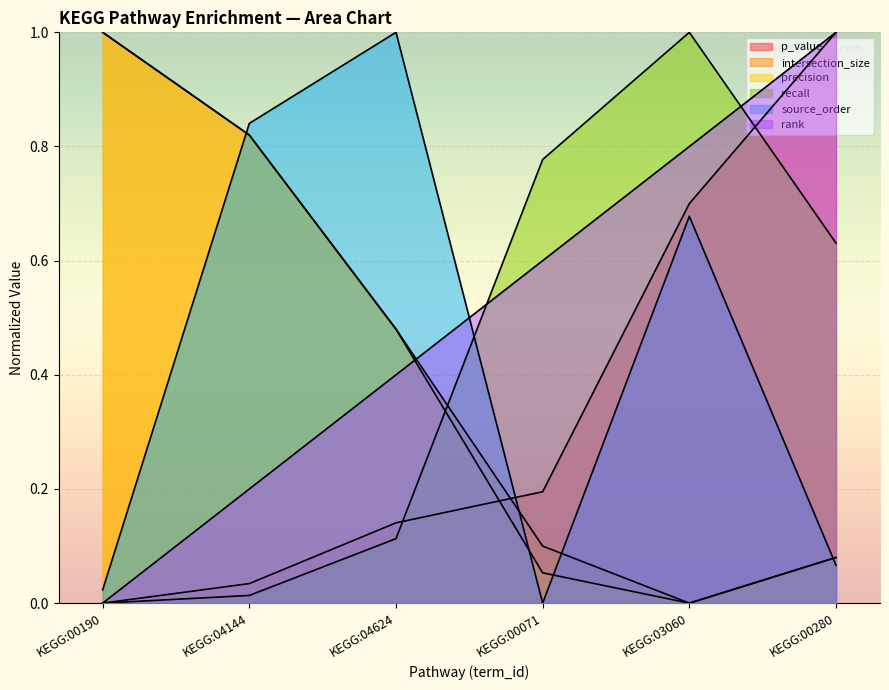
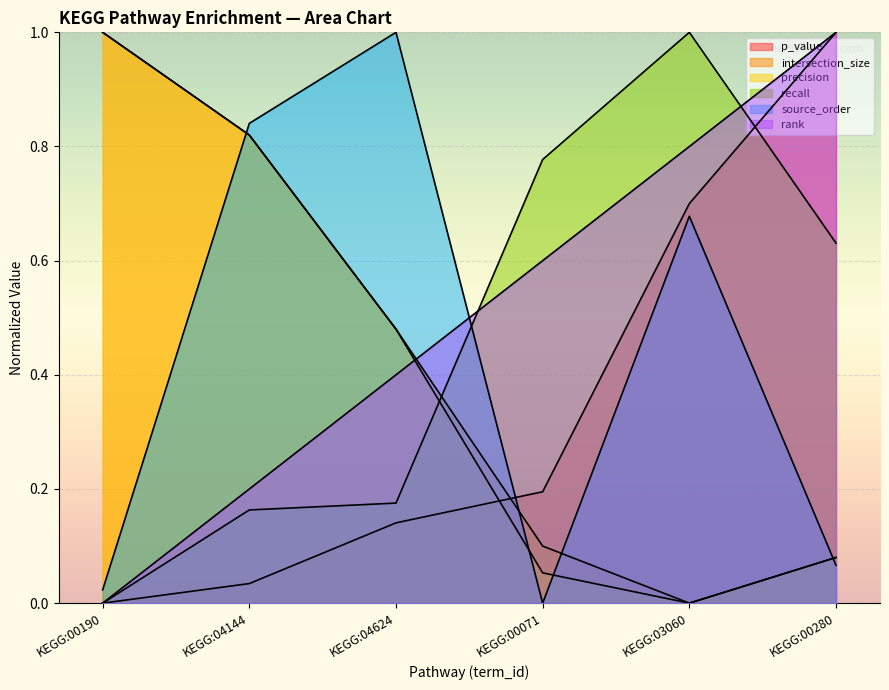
  {
    "p_value": {
      "KEGG:04144": 0.03,
      "KEGG:04624": 0.14,
      "KEGG:00071": 0.20,
      "KEGG:03060": 0.70
    },
    "recall": {
-     "KEGG:04144": 0.01,
-     "KEGG:04624": 0.11,
+     "KEGG:04144": 0.16,
+     "KEGG:04624": 0.18,
      "KEGG:00071": 0.78,
      "KEGG:03060": 1.00,
      "KEGG:00280": 0.63
    },
    "source_order": {
      "KEGG:00190": 0.02,
      "KEGG:04144": 0.84,
      "KEGG:04624": 1.00,
      "KEGG:00071": 0.00,
      "KEGG:03060": 0.68,
      "KEGG:00280": 0.07
    },
    "rank": {
      "KEGG:04144": 0.20,
      "KEGG:04624": 0.40,
      "KEGG:00071": 0.60,
      "KEGG:03060": 0.80
    }
  }
